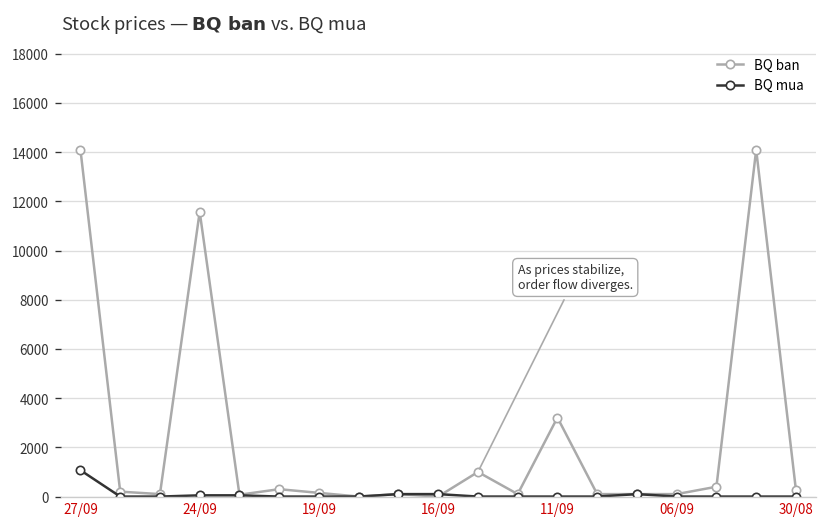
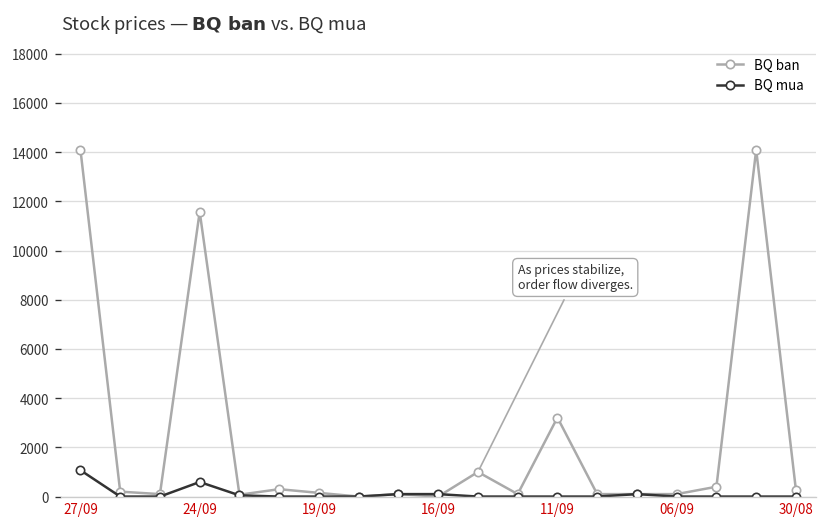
  {
    "BQ ban": {
      "27/09": 14100,
      "24/09": 11600,
      "19/09": 200,
      "11/09": 3200,
      "30/08": 300
    },
    "BQ mua": {
      "27/09": 1100,
-     "24/09": 100,
+     "24/09": 600,
      "19/09": 0,
      "11/09": 0,
      "30/08": 0
    }
  }
